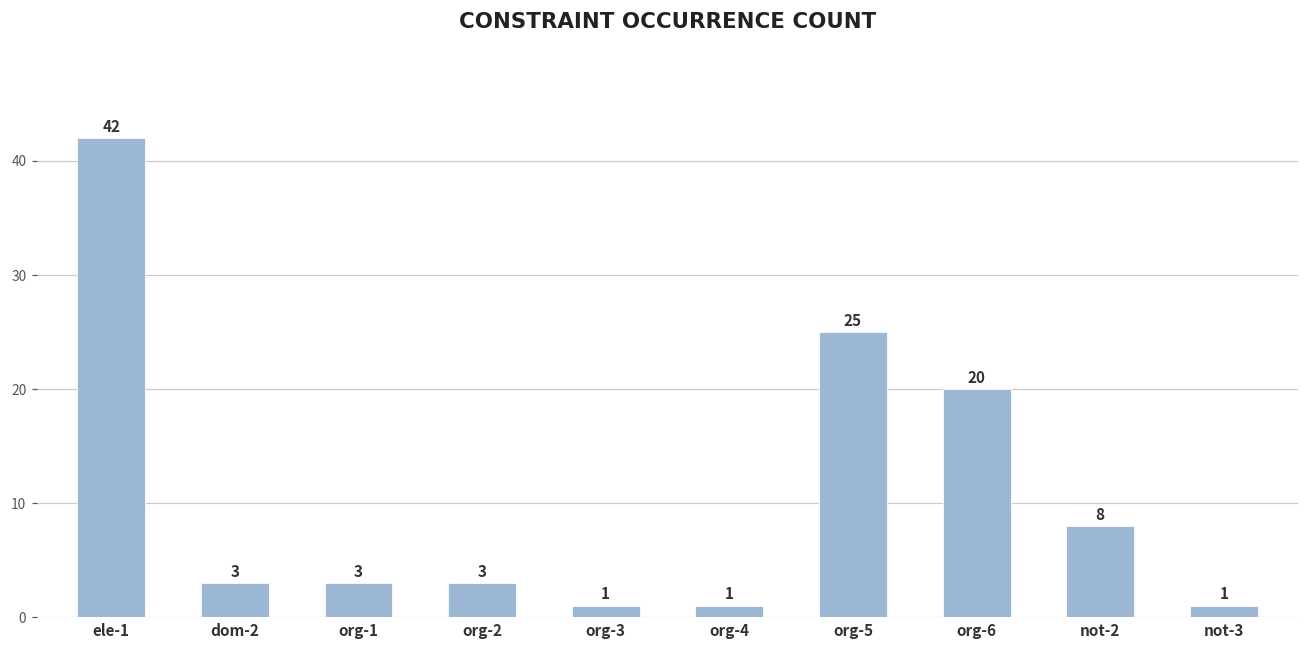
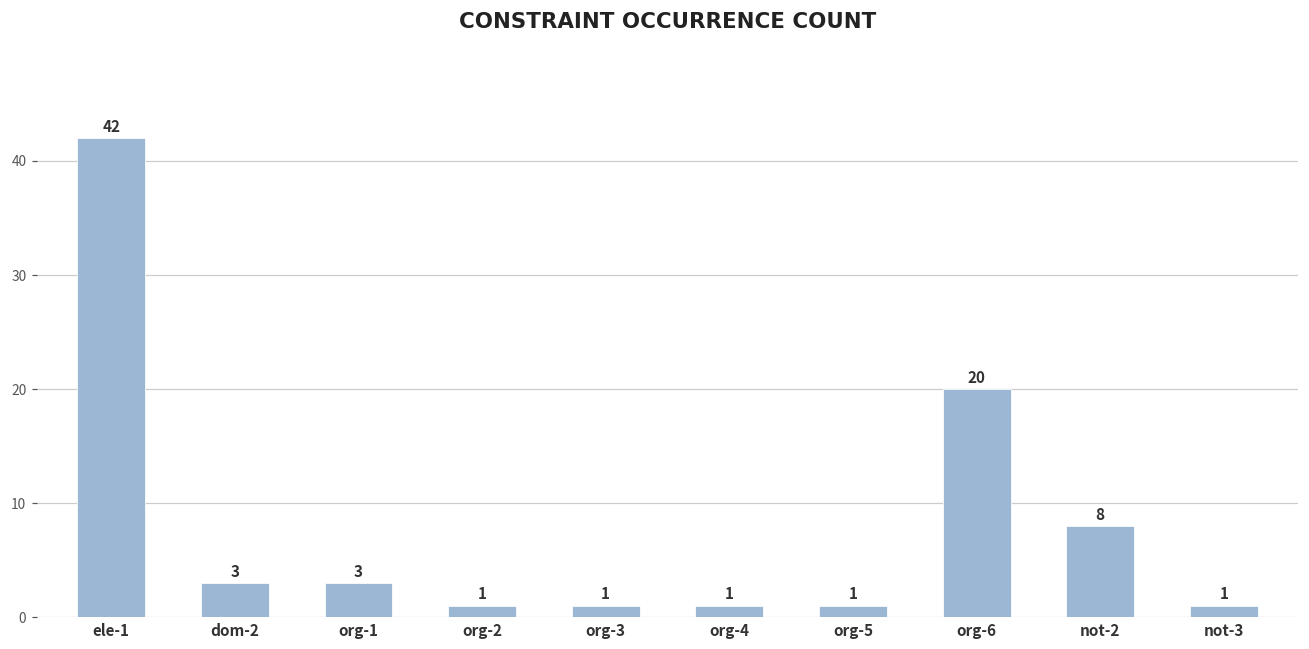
  {
    "ele-1": 42,
    "dom-2": 3,
    "org-1": 3,
-   "org-2": 3,
+   "org-2": 1,
    "org-3": 1,
    "org-4": 1,
-   "org-5": 25,
+   "org-5": 1,
    "org-6": 20,
    "not-2": 8,
    "not-3": 1
  }
